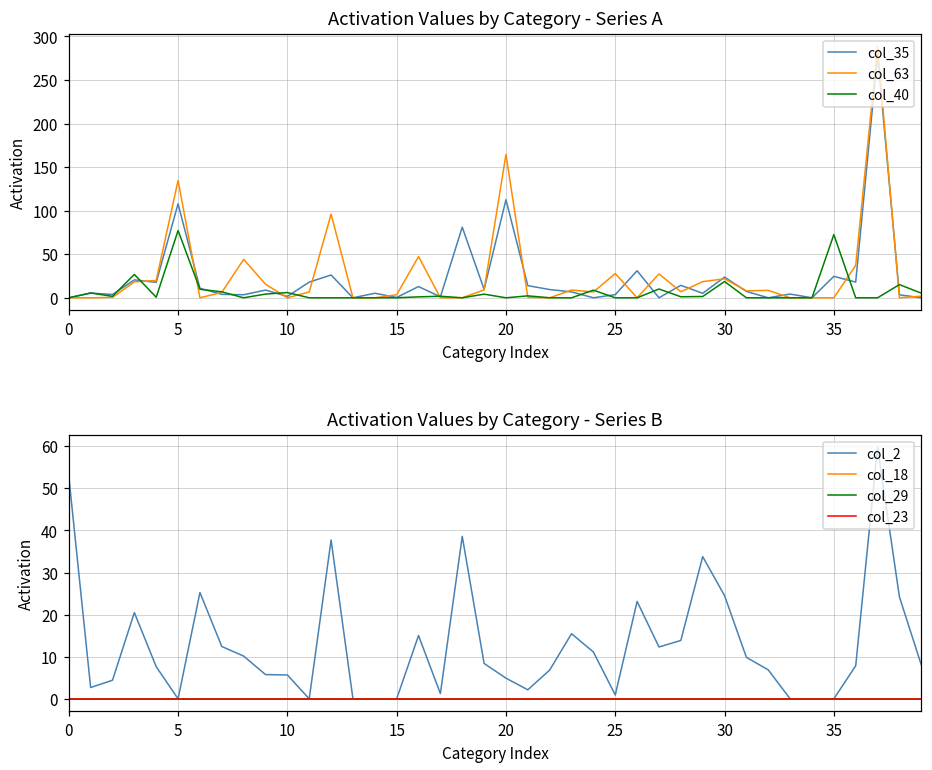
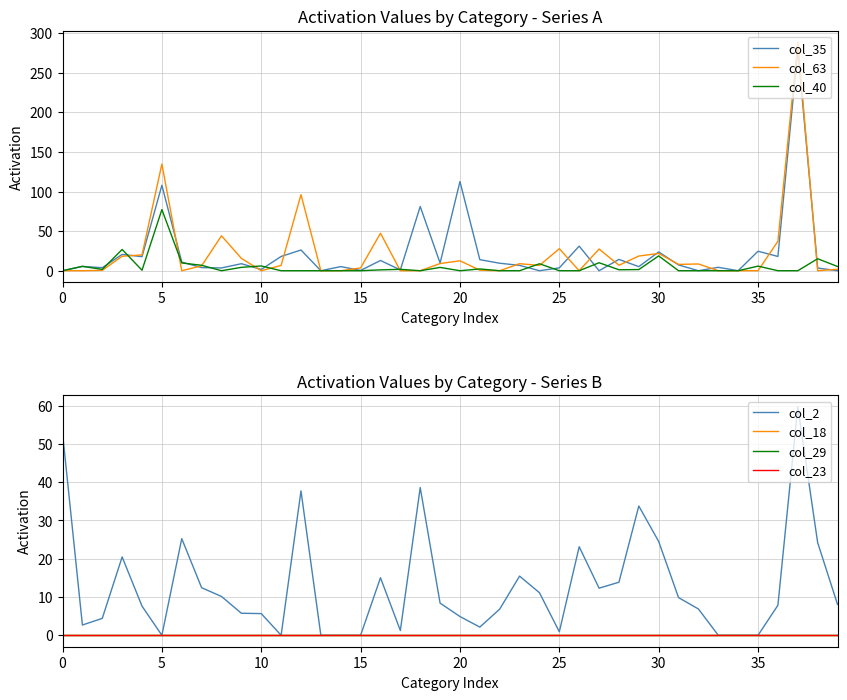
  {
    "Activation Values by Category - Series A": {
      "col_35": {
        "5": 110,
        "20": 110,
        "25": 0,
        "35": 20
      },
      "col_63": {
        "5": 130,
-       "20": 160,
+       "20": 10,
        "25": 30,
        "35": 0
      },
      "col_40": {
        "5": 80,
        "10": 10,
        "20": 0,
        "25": 0,
-       "35": 70
+       "35": 10
      }
    },
    "Activation Values by Category - Series B": {
      "col_2": {
        "0": 53,
        "10": 6,
        "20": 5,
        "25": 1,
        "30": 25
      },
      "col_23": {
        "0": 0,
        "10": 0,
        "20": 0,
        "25": 0,
        "30": 0
      }
    }
  }
